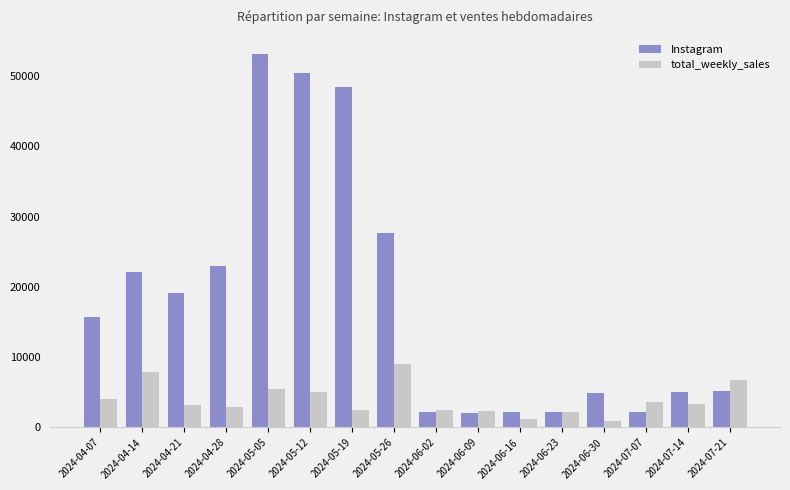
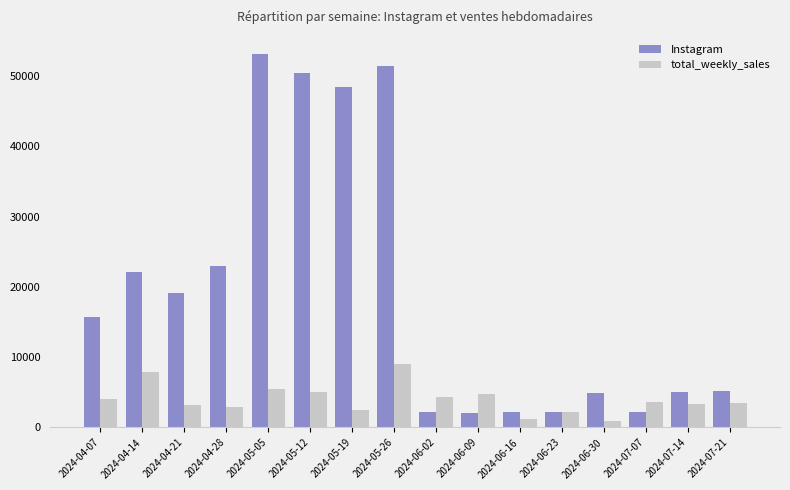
  {
    "Instagram": {
      "2024-04-07": 16000,
      "2024-04-14": 22000,
      "2024-04-21": 19000,
      "2024-04-28": 23000,
      "2024-05-05": 53000,
      "2024-05-12": 50000,
      "2024-05-19": 49000,
-     "2024-05-26": 28000,
+     "2024-05-26": 51000,
      "2024-06-02": 2000,
      "2024-06-09": 2000,
      "2024-06-16": 2000,
      "2024-06-23": 2000,
      "2024-06-30": 5000,
      "2024-07-07": 2000,
      "2024-07-14": 5000,
      "2024-07-21": 5000
    },
    "total_weekly_sales": {
      "2024-04-07": 4000,
      "2024-04-14": 8000,
      "2024-04-21": 3000,
      "2024-04-28": 3000,
      "2024-05-05": 5000,
      "2024-05-12": 5000,
      "2024-05-19": 3000,
      "2024-05-26": 9000,
-     "2024-06-02": 3000,
-     "2024-06-09": 2000,
+     "2024-06-02": 4000,
+     "2024-06-09": 5000,
      "2024-06-16": 1000,
      "2024-06-23": 2000,
      "2024-06-30": 1000,
      "2024-07-07": 4000,
      "2024-07-14": 3000,
-     "2024-07-21": 7000
+     "2024-07-21": 3000
    }
  }
